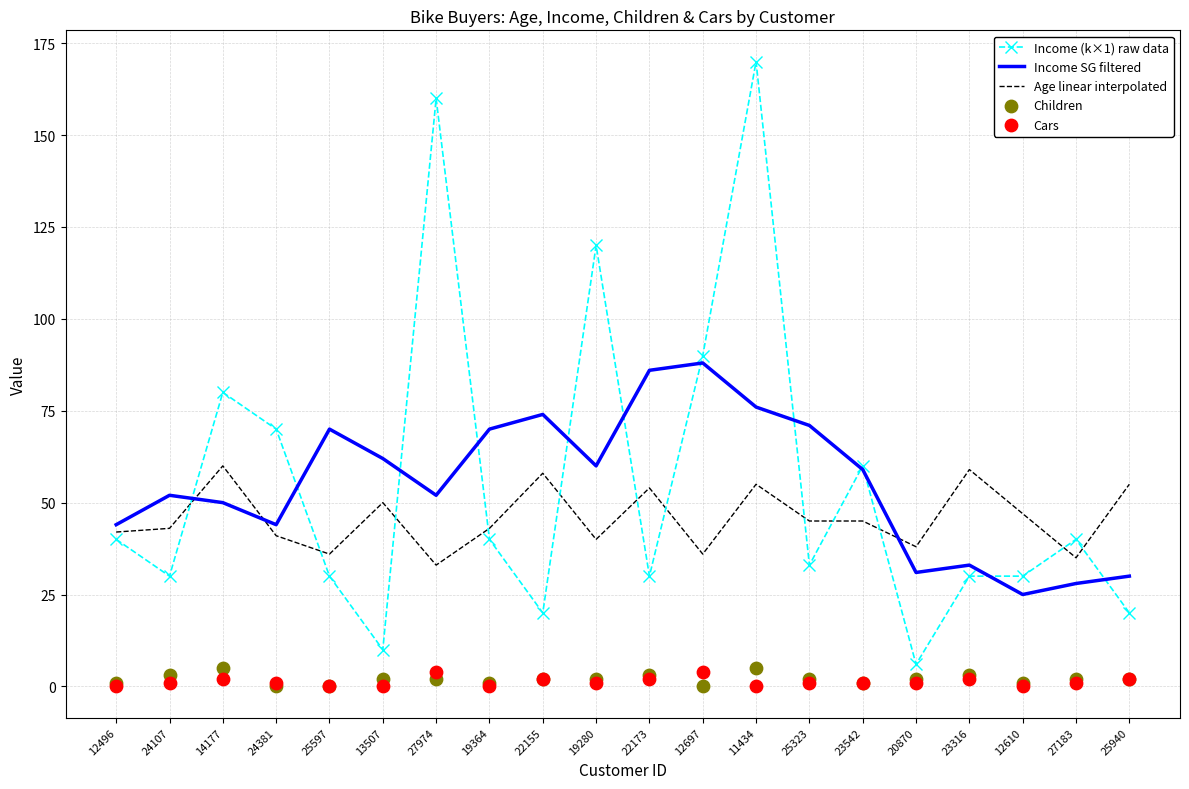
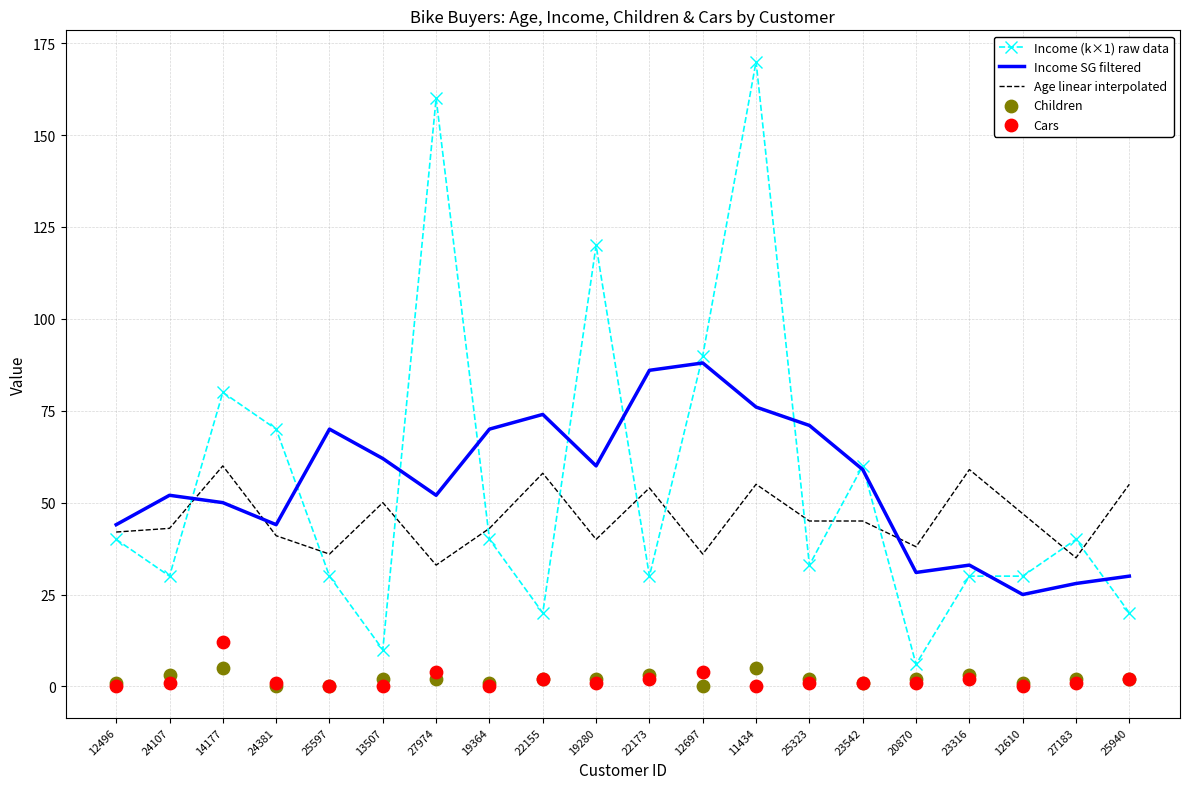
  {
    "Income (k×1) raw data": {
      "12496": 40,
      "24107": 30,
      "14177": 80,
      "24381": 70,
      "25597": 30,
      "13507": 10,
      "27974": 160,
      "19364": 40,
      "22155": 20,
      "19280": 120,
      "22173": 30,
      "12697": 90,
      "11434": 170,
      "25323": 33,
      "23542": 60,
      "20870": 6,
      "23316": 30,
      "12610": 30,
      "27183": 40,
      "25940": 20
    },
    "Income SG filtered": {
      "12496": 44,
      "24107": 52,
      "14177": 50,
      "24381": 44,
      "25597": 70,
      "13507": 62,
      "27974": 52,
      "19364": 70,
      "22155": 74,
      "19280": 60,
      "22173": 86,
      "12697": 88,
      "11434": 76,
      "25323": 71,
      "23542": 59,
      "20870": 31,
      "23316": 33,
      "12610": 25,
      "27183": 28,
      "25940": 30
    },
    "Cars": {
-     "14177": 2
+     "14177": 12
    },
    "Age linear interpolated": {
      "12496": 42,
      "24107": 43,
      "14177": 60,
      "24381": 41,
      "25597": 36,
      "13507": 50,
      "27974": 33,
      "19364": 43,
      "22155": 58,
      "19280": 40,
      "22173": 54,
      "12697": 36,
      "11434": 55,
      "25323": 45,
      "23542": 45,
      "20870": 38,
      "23316": 59,
      "12610": 47,
      "27183": 35,
      "25940": 55
    }
  }
